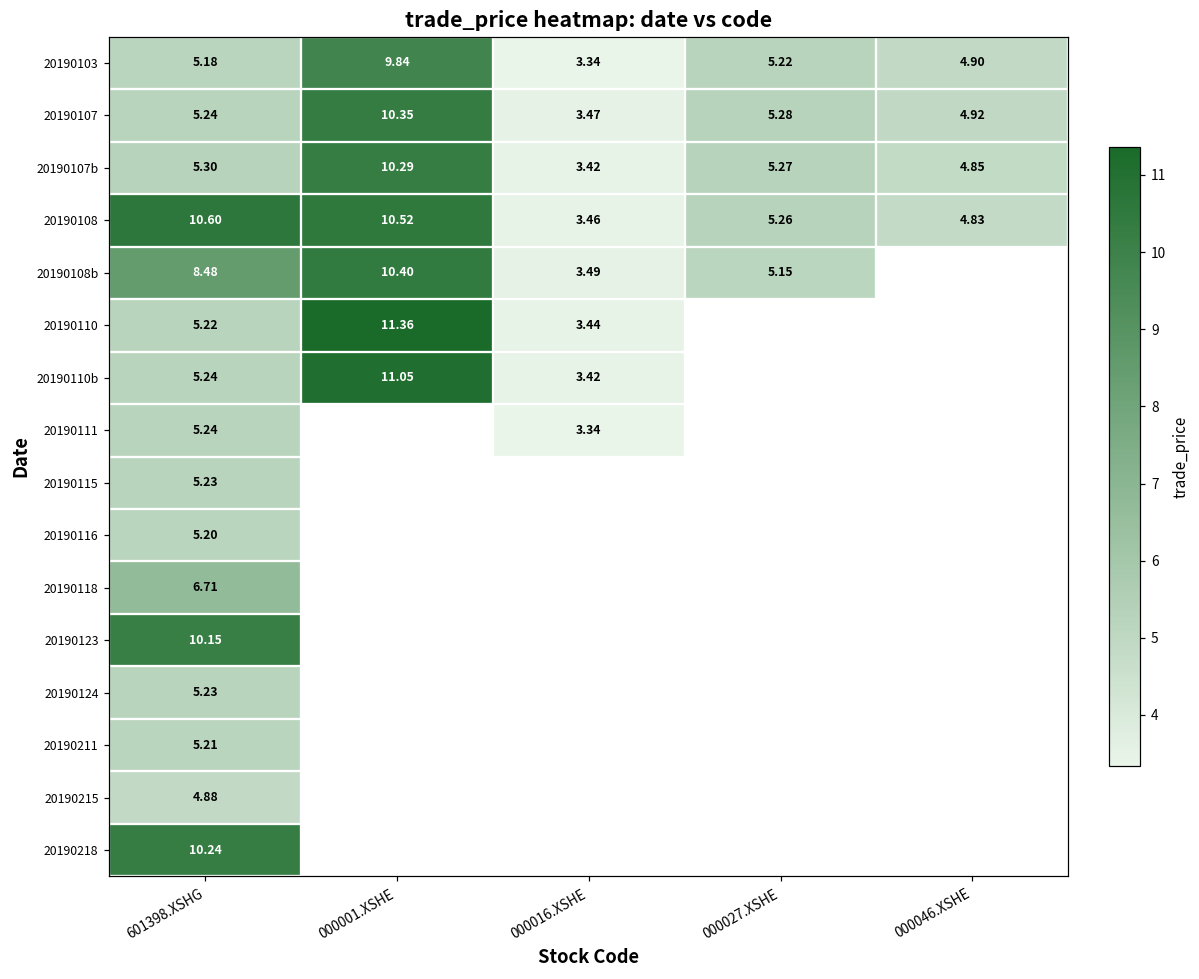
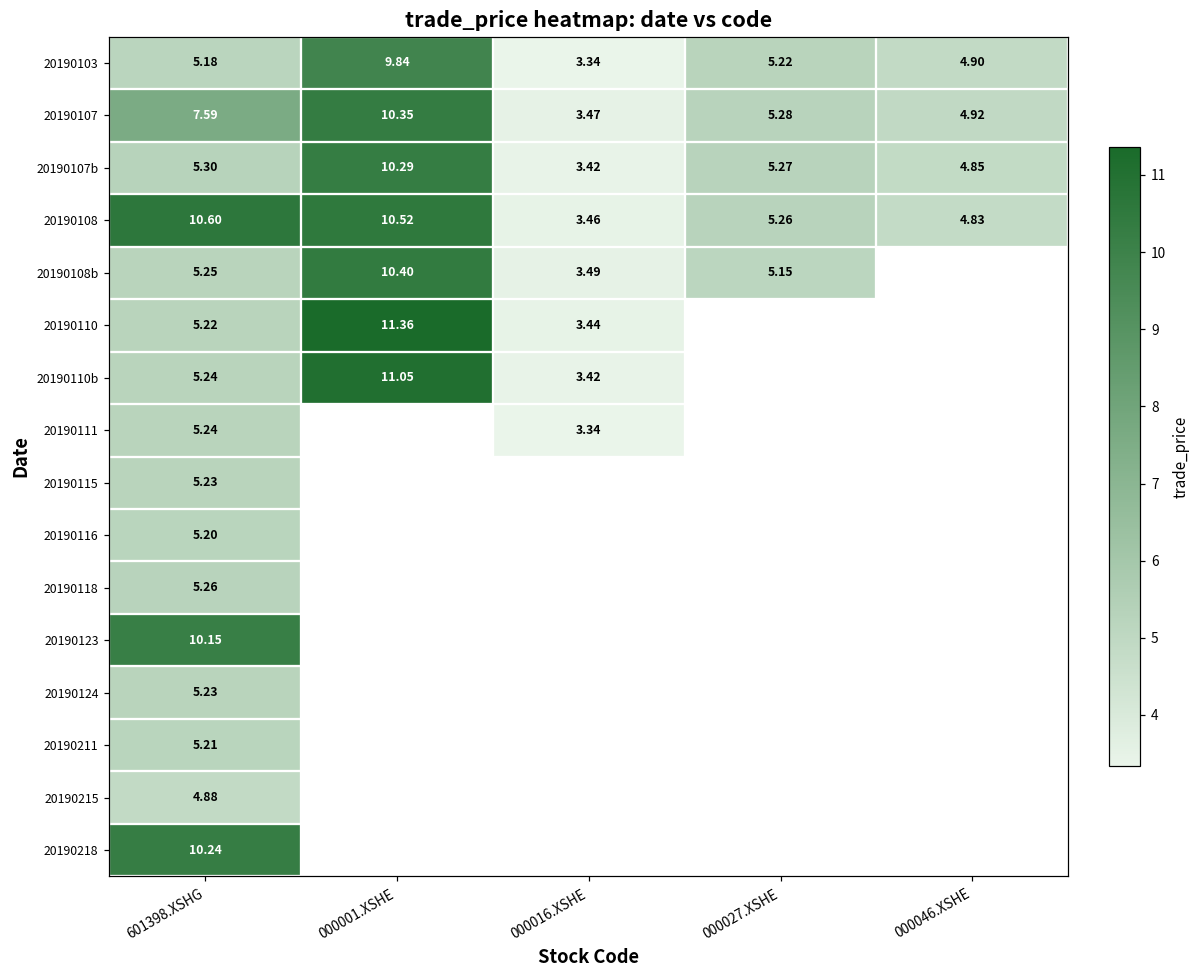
  {
    "20190103": {
      "601398.XSHG": 5.18,
      "000001.XSHE": 9.84,
      "000016.XSHE": 3.34,
      "000027.XSHE": 5.22,
      "000046.XSHE": 4.90
    },
    "20190107": {
-     "601398.XSHG": 5.24,
+     "601398.XSHG": 7.59,
      "000001.XSHE": 10.35,
      "000016.XSHE": 3.47,
      "000027.XSHE": 5.28,
      "000046.XSHE": 4.92
    },
    "20190107b": {
      "601398.XSHG": 5.30,
      "000001.XSHE": 10.29,
      "000016.XSHE": 3.42,
      "000027.XSHE": 5.27,
      "000046.XSHE": 4.85
    },
    "20190108": {
      "601398.XSHG": 10.60,
      "000001.XSHE": 10.52,
      "000016.XSHE": 3.46,
      "000027.XSHE": 5.26,
      "000046.XSHE": 4.83
    },
    "20190108b": {
-     "601398.XSHG": 8.48,
+     "601398.XSHG": 5.25,
      "000001.XSHE": 10.40,
      "000016.XSHE": 3.49,
      "000027.XSHE": 5.15
    },
    "20190110": {
      "601398.XSHG": 5.22,
      "000001.XSHE": 11.36,
      "000016.XSHE": 3.44
    },
    "20190110b": {
      "601398.XSHG": 5.24,
      "000001.XSHE": 11.05,
      "000016.XSHE": 3.42
    },
    "20190111": {
      "601398.XSHG": 5.24,
      "000016.XSHE": 3.34
    },
    "20190115": {
      "601398.XSHG": 5.23
    },
    "20190116": {
      "601398.XSHG": 5.20
    },
    "20190118": {
-     "601398.XSHG": 6.71
+     "601398.XSHG": 5.26
    },
    "20190123": {
      "601398.XSHG": 10.15
    },
    "20190124": {
      "601398.XSHG": 5.23
    },
    "20190211": {
      "601398.XSHG": 5.21
    },
    "20190215": {
      "601398.XSHG": 4.88
    },
    "20190218": {
      "601398.XSHG": 10.24
    }
  }
